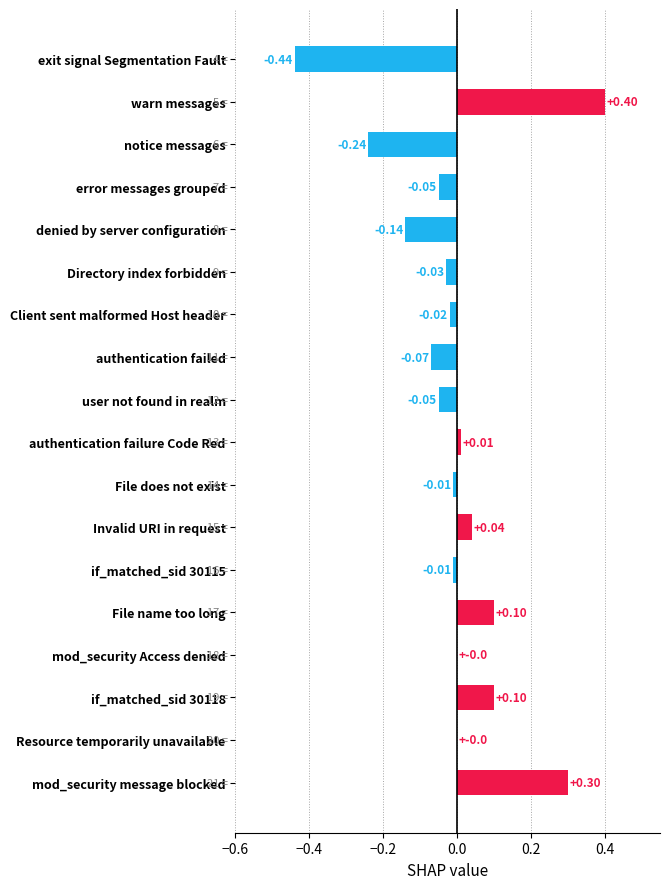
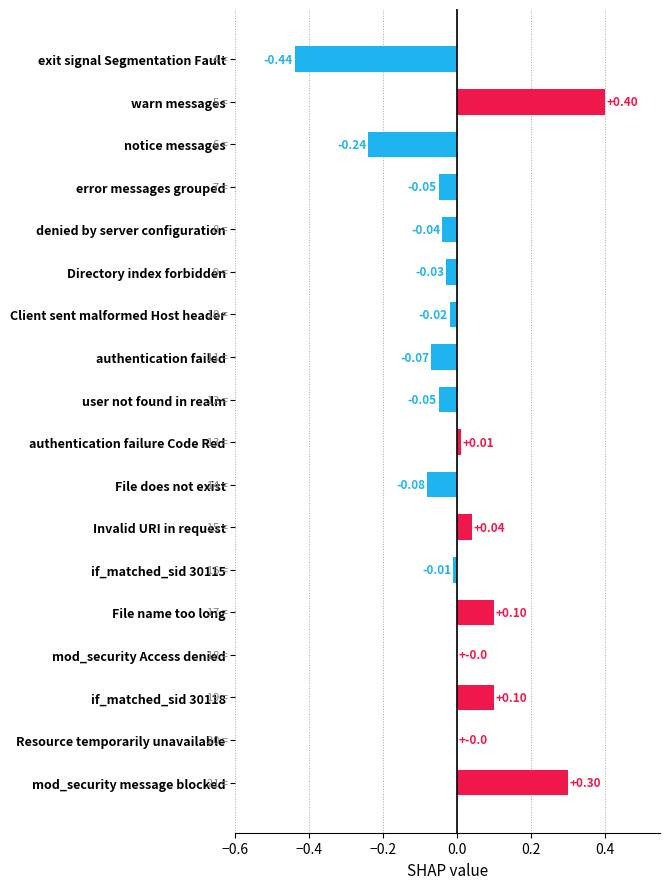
  {
    "exit signal Segmentation Fault": "-0.44",
    "warn messages": "+0.40",
    "notice messages": "-0.24",
    "error messages grouped": "-0.05",
-   "denied by server configuration": "-0.14",
+   "denied by server configuration": "-0.04",
    "Directory index forbidden": "-0.03",
    "Client sent malformed Host header": "-0.02",
    "authentication failed": "-0.07",
    "user not found in realm": "-0.05",
    "authentication failure Code Red": "+0.01",
-   "File does not exist": "-0.01",
+   "File does not exist": "-0.08",
    "Invalid URI in request": "+0.04",
    "if_matched_sid 30115": "-0.01",
    "File name too long": "+0.10",
    "mod_security Access denied": "+-0.0",
    "if_matched_sid 30118": "+0.10",
    "Resource temporarily unavailable": "+-0.0",
    "mod_security message blocked": "+0.30"
  }
